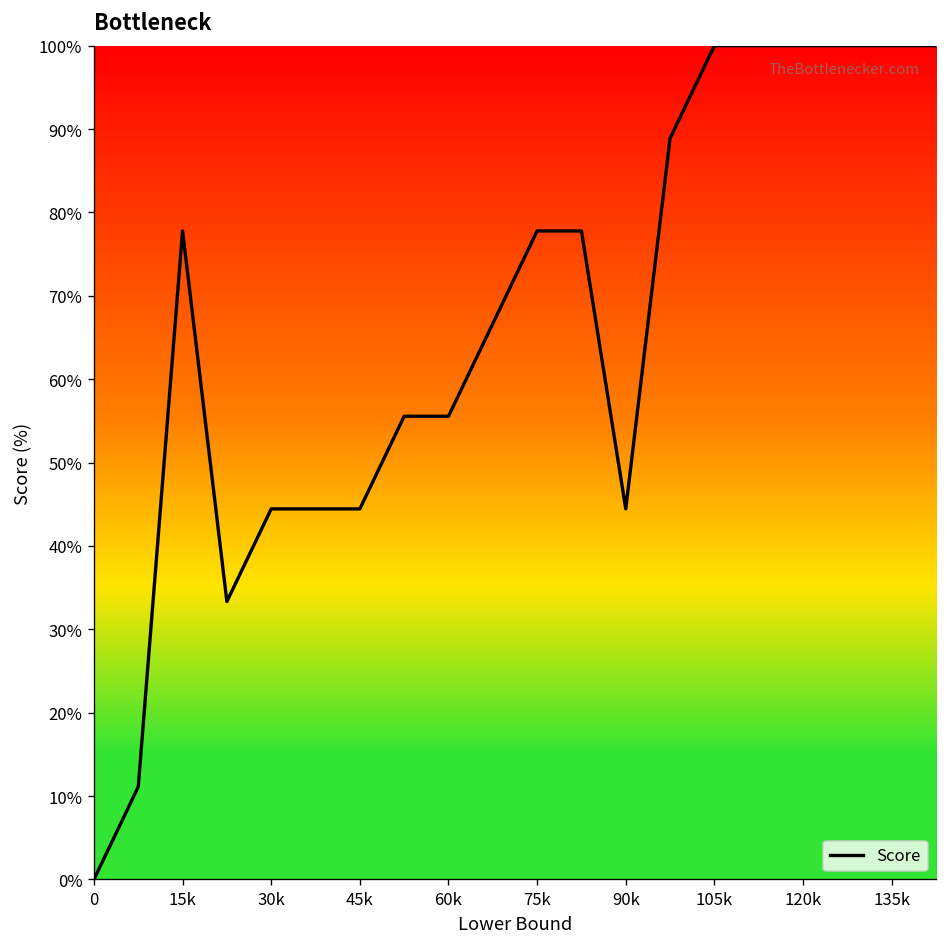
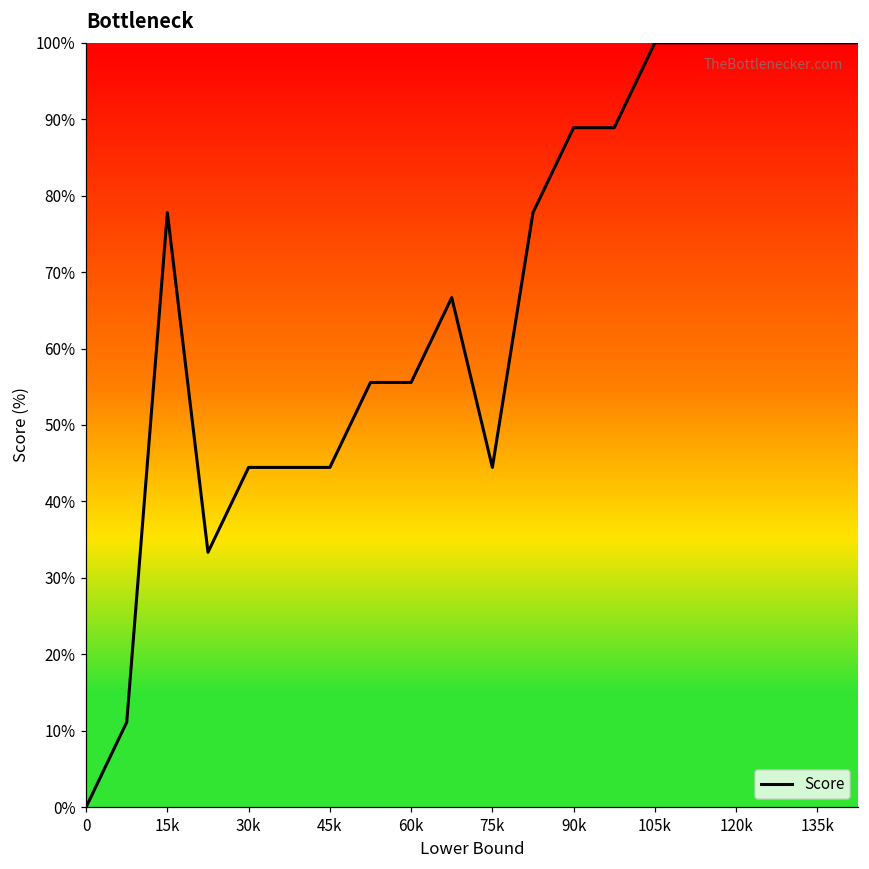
  {
    "0": "0%",
    "15k": "78%",
    "30k": "44%",
    "45k": "44%",
    "60k": "56%",
-   "75k": "78%",
-   "90k": "44%",
+   "75k": "44%",
+   "90k": "89%",
    "105k": "100%",
    "120k": "100%",
    "135k": "100%"
  }
